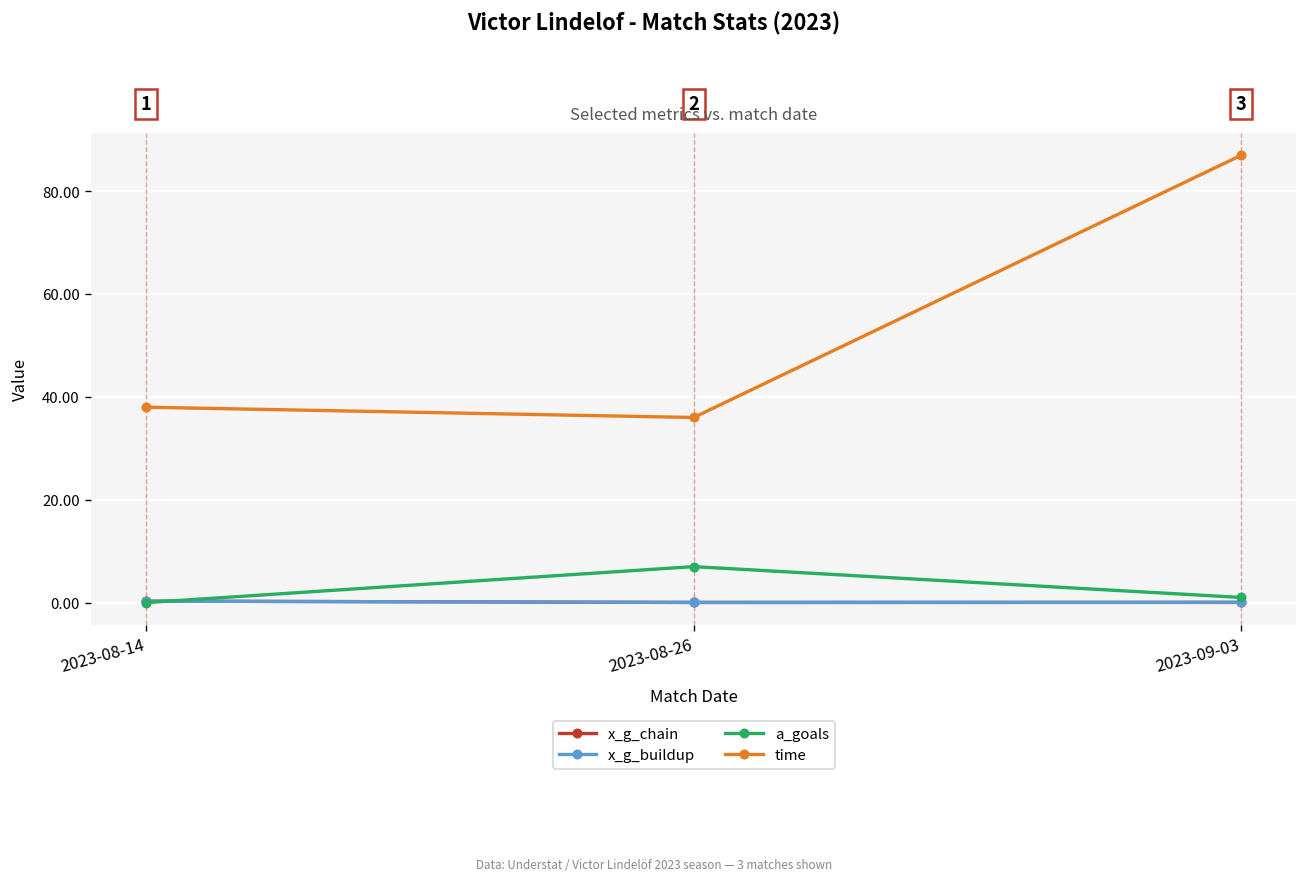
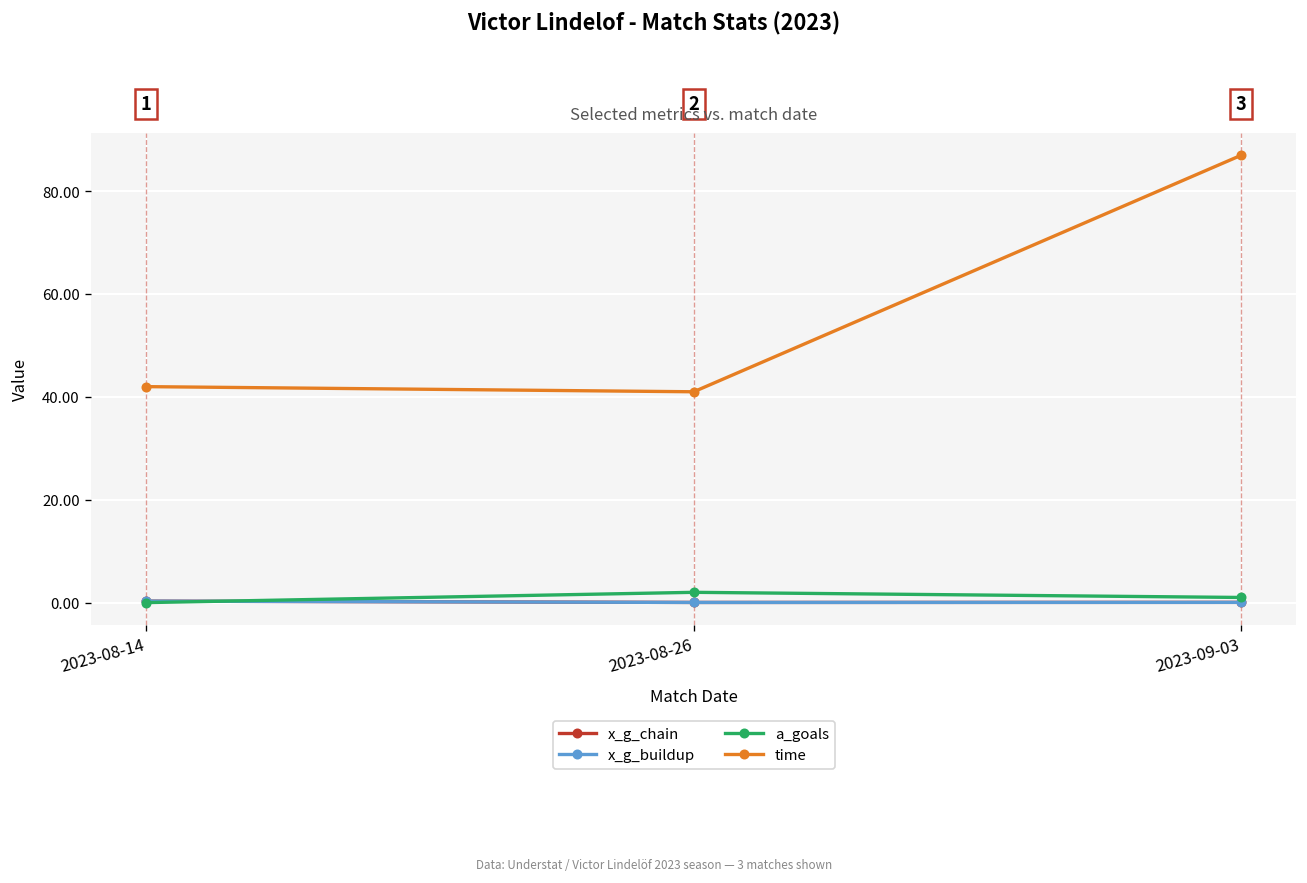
  {
    "x_g_buildup": {
      "2023-08-26": 0,
      "2023-09-03": 0
    },
    "a_goals": {
-     "2023-08-26": 7,
+     "2023-08-26": 2,
      "2023-09-03": 1
    },
    "time": {
-     "2023-08-14": 38,
-     "2023-08-26": 36,
+     "2023-08-14": 42,
+     "2023-08-26": 41,
      "2023-09-03": 87
    }
  }
